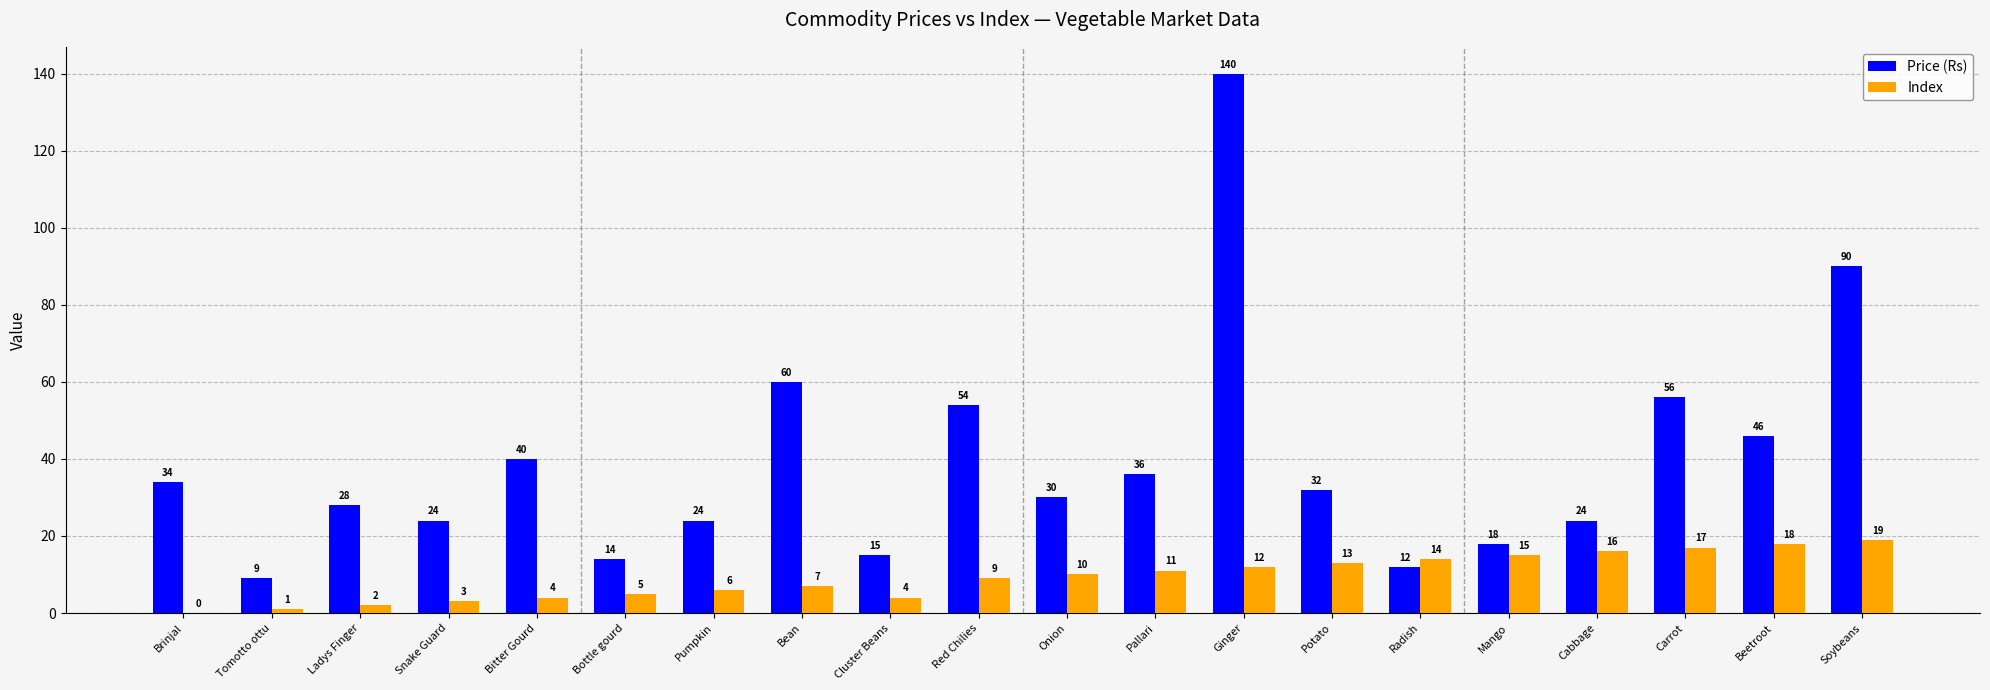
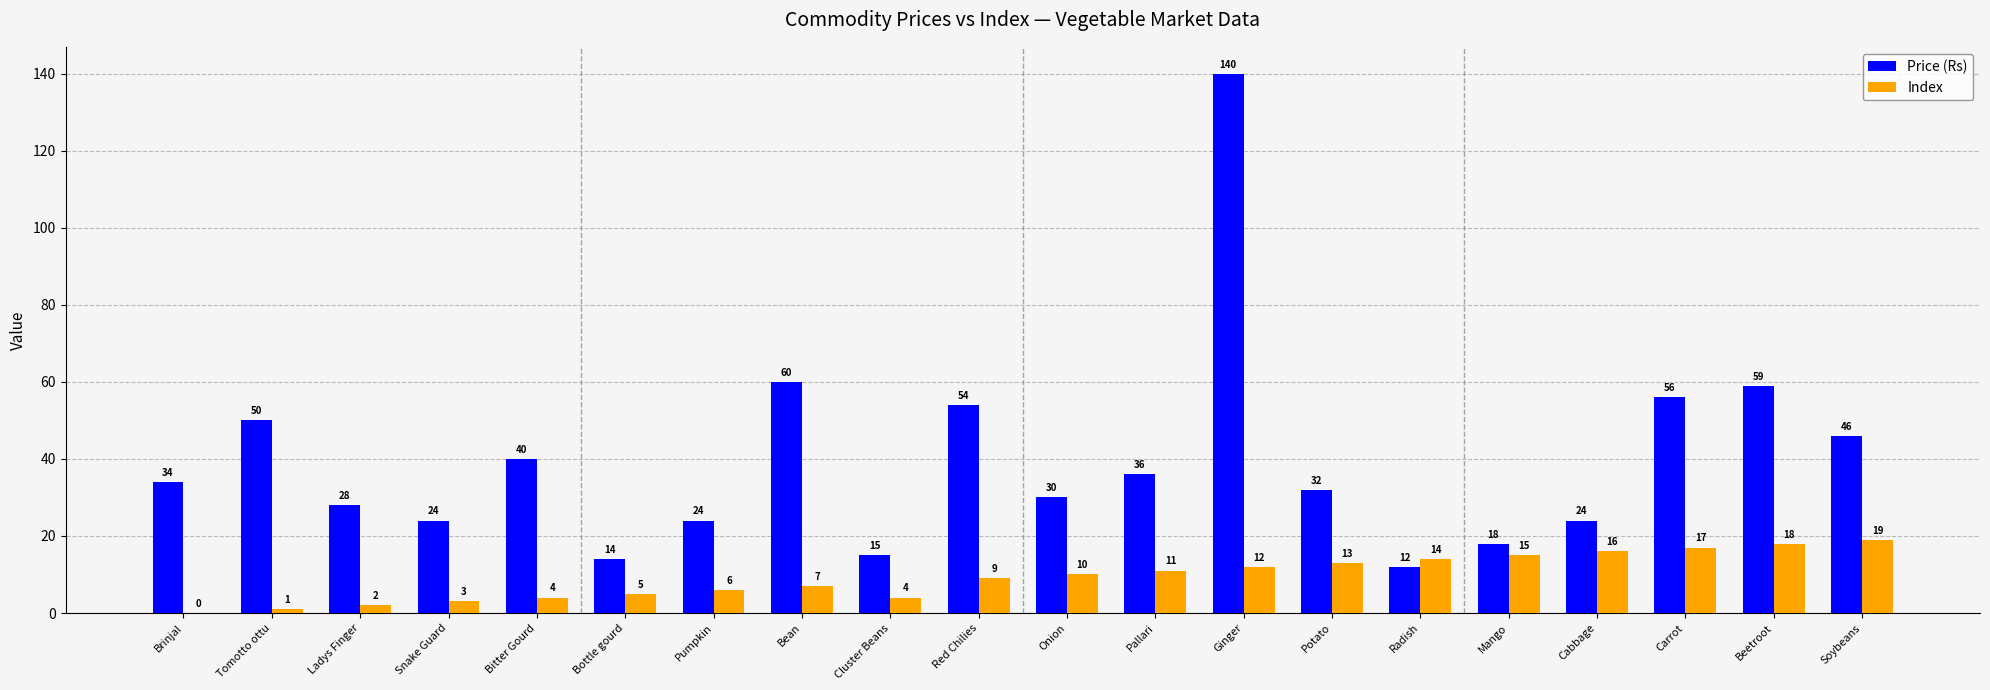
  {
    "Price (Rs)": {
      "Brinjal": 34,
-     "Tomotto ottu": 9,
+     "Tomotto ottu": 50,
      "Ladys Finger": 28,
      "Snake Guard": 24,
      "Bitter Gourd": 40,
      "Bottle gourd": 14,
      "Pumpkin": 24,
      "Bean": 60,
      "Cluster Beans": 15,
      "Red Chilies": 54,
      "Onion": 30,
      "Pallari": 36,
      "Ginger": 140,
      "Potato": 32,
      "Radish": 12,
      "Mango": 18,
      "Cabbage": 24,
      "Carrot": 56,
-     "Beetroot": 46,
-     "Soybeans": 90
+     "Beetroot": 59,
+     "Soybeans": 46
    },
    "Index": {
      "Brinjal": 0,
      "Tomotto ottu": 1,
      "Ladys Finger": 2,
      "Snake Guard": 3,
      "Bitter Gourd": 4,
      "Bottle gourd": 5,
      "Pumpkin": 6,
      "Bean": 7,
      "Cluster Beans": 4,
      "Red Chilies": 9,
      "Onion": 10,
      "Pallari": 11,
      "Ginger": 12,
      "Potato": 13,
      "Radish": 14,
      "Mango": 15,
      "Cabbage": 16,
      "Carrot": 17,
      "Beetroot": 18,
      "Soybeans": 19
    }
  }
